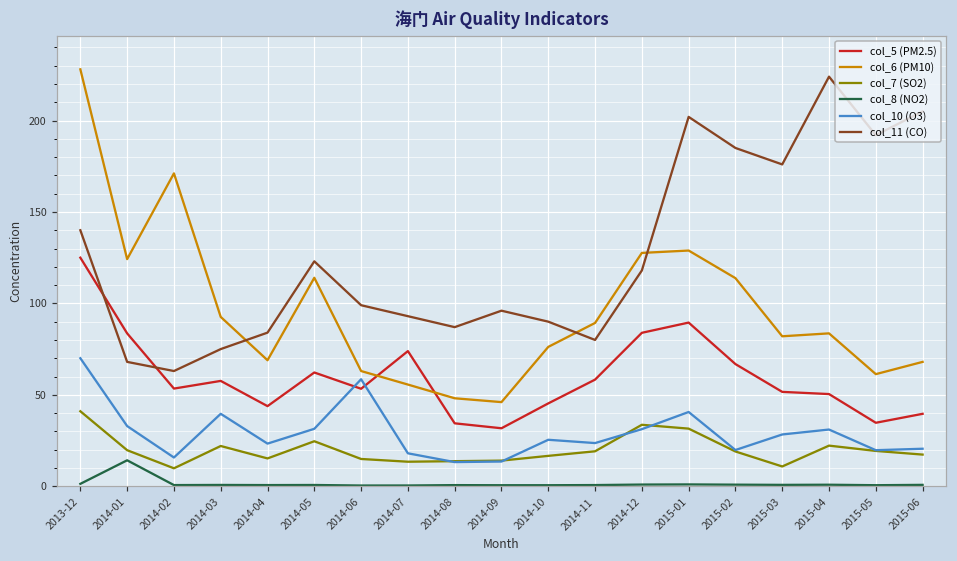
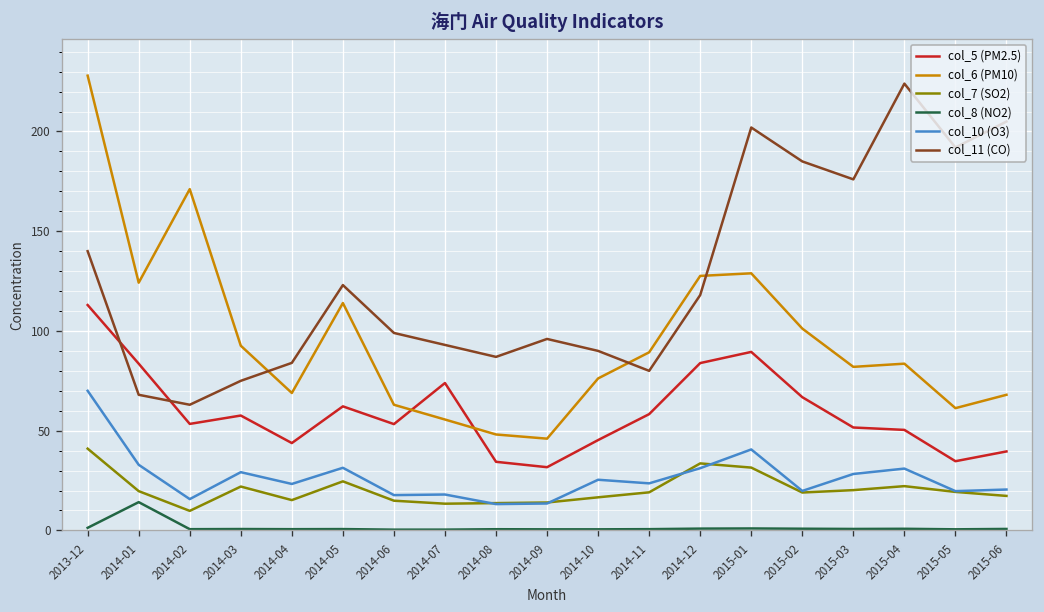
  {
    "col_5 (PM2.5)": {
-     "2013-12": 125,
+     "2013-12": 113,
      "2014-01": 84,
      "2014-02": 53,
      "2014-03": 58,
      "2014-04": 44,
      "2014-05": 62,
      "2014-06": 53,
      "2014-07": 74,
      "2014-08": 34,
      "2014-09": 32,
      "2014-10": 45,
      "2014-11": 58,
      "2014-12": 84,
      "2015-01": 90,
      "2015-02": 67,
      "2015-03": 52,
      "2015-04": 50,
      "2015-05": 35,
      "2015-06": 40
    },
    "col_6 (PM10)": {
      "2013-12": 228,
      "2014-01": 124,
      "2014-02": 171,
      "2014-03": 93,
      "2014-04": 69,
      "2014-05": 114,
      "2014-06": 63,
      "2014-07": 56,
      "2014-08": 48,
      "2014-09": 46,
      "2014-10": 76,
      "2014-11": 89,
      "2014-12": 128,
      "2015-01": 129,
-     "2015-02": 114,
+     "2015-02": 101,
      "2015-03": 82,
      "2015-04": 84,
      "2015-05": 61,
      "2015-06": 68
    },
    "col_7 (SO2)": {
      "2013-12": 41,
      "2014-01": 20,
      "2014-02": 10,
      "2014-03": 22,
      "2014-04": 15,
      "2014-05": 25,
      "2014-06": 15,
      "2014-07": 13,
      "2014-10": 17,
      "2014-11": 19,
      "2014-12": 34,
      "2015-01": 32,
-     "2015-03": 11,
+     "2015-03": 20,
      "2015-04": 22,
      "2015-06": 17
    },
    "col_8 (NO2)": {
      "2013-12": 1,
      "2014-01": 14,
      "2014-02": 1,
      "2014-03": 1,
      "2014-04": 1,
      "2014-05": 1,
      "2014-06": 0,
      "2014-07": 0,
      "2014-08": 1,
      "2014-09": 1,
      "2014-10": 1,
      "2014-11": 1,
      "2014-12": 1,
      "2015-01": 1,
      "2015-02": 1,
      "2015-03": 1,
      "2015-04": 1,
      "2015-05": 1,
      "2015-06": 1
    },
    "col_10 (O3)": {
      "2013-12": 70,
      "2014-01": 33,
      "2014-02": 16,
-     "2014-03": 40,
+     "2014-03": 29,
      "2014-04": 23,
      "2014-05": 31,
-     "2014-06": 59,
+     "2014-06": 18,
      "2014-07": 18,
      "2014-10": 25,
      "2014-11": 24,
      "2014-12": 31,
      "2015-01": 41,
      "2015-03": 28,
      "2015-04": 31,
      "2015-06": 21
    },
    "col_11 (CO)": {
      "2013-12": 140,
      "2014-01": 68,
      "2014-02": 63,
      "2014-03": 75,
      "2014-04": 84,
      "2014-05": 123,
      "2014-06": 99,
      "2014-07": 93,
      "2014-08": 87,
      "2014-09": 96,
      "2014-10": 90,
      "2014-11": 80,
      "2014-12": 118,
      "2015-01": 202,
      "2015-02": 185,
      "2015-03": 176,
      "2015-04": 224
    }
  }
